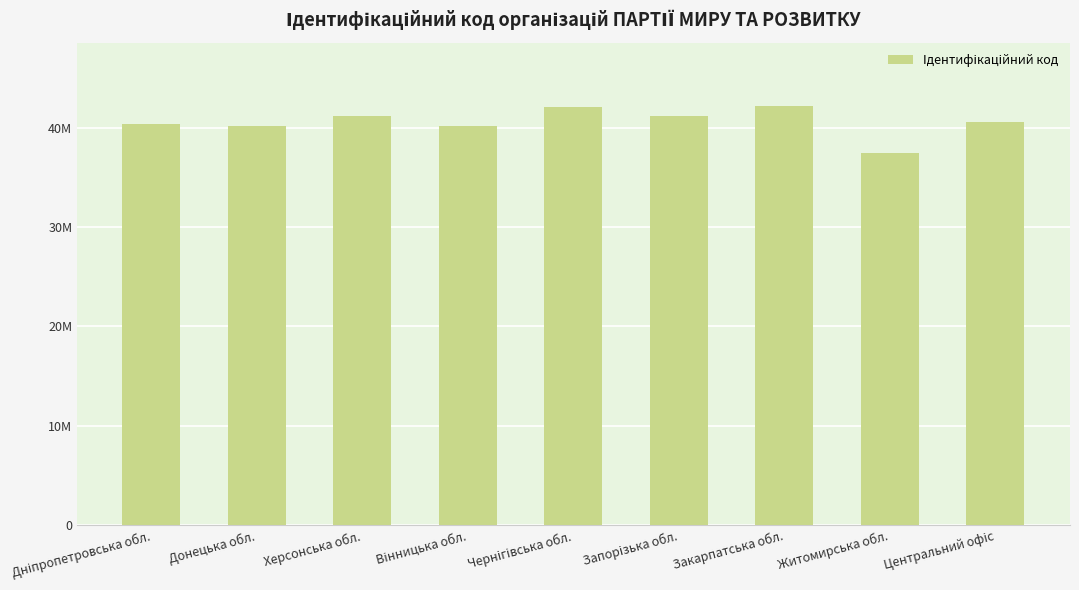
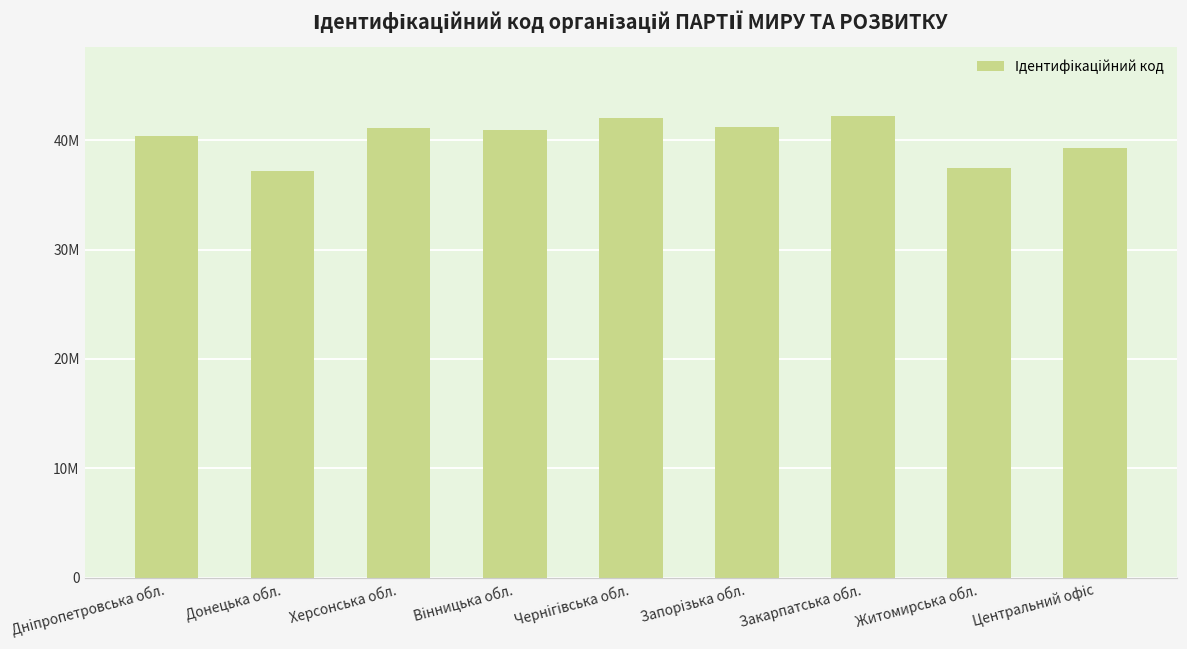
  {
    "Дніпропетровська обл.": 40000000,
-   "Донецька обл.": 40000000,
+   "Донецька обл.": 37000000,
    "Херсонська обл.": 41000000,
-   "Вінницька обл.": 40000000,
+   "Вінницька обл.": 41000000,
    "Чернігівська обл.": 42000000,
    "Запорізька обл.": 41000000,
    "Закарпатська обл.": 42000000,
    "Житомирська обл.": 37000000,
-   "Центральний офіс": 41000000
+   "Центральний офіс": 39000000
  }
